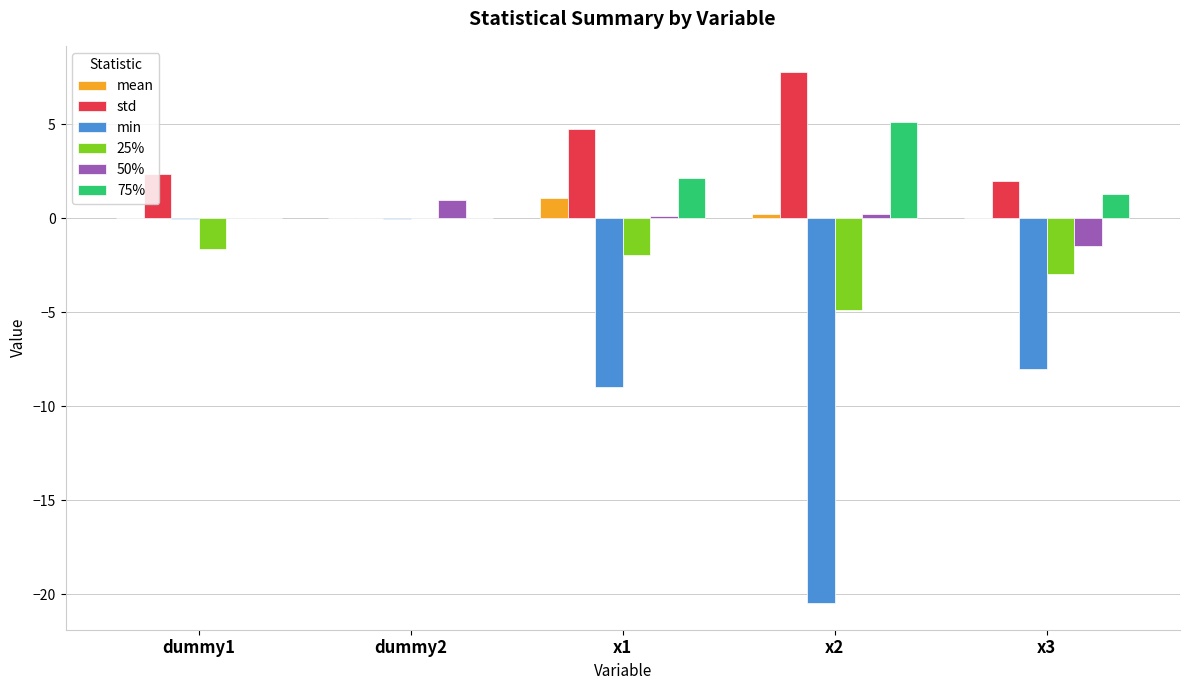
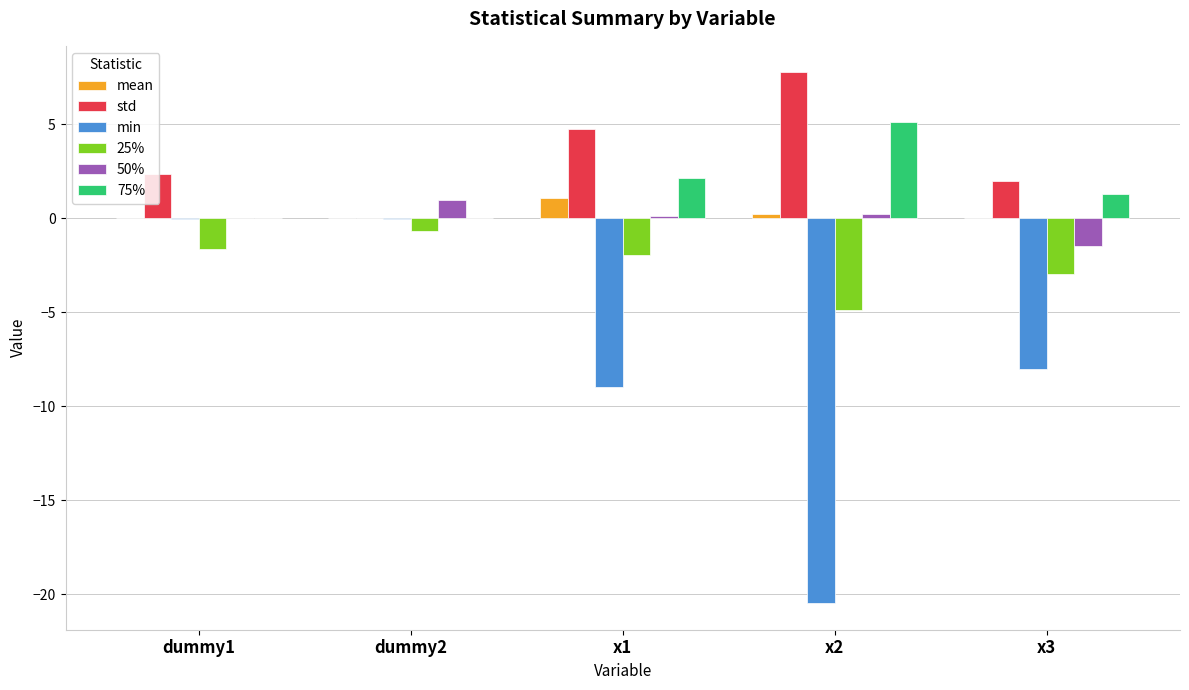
  {
    "mean": {
      "x1": 1.1,
      "x2": 0.2
    },
    "std": {
      "x1": 4.8,
      "x2": 7.7,
      "x3": 1.9
    },
    "min": {
      "x1": -9.0,
      "x2": -20.5,
      "x3": -8.0
    },
    "25%": {
      "dummy1": -1.6,
-     "dummy2": 0.0,
+     "dummy2": -0.7,
      "x1": -1.9,
      "x2": -4.9,
      "x3": -3.0
    },
    "50%": {
      "dummy2": 1.0,
      "x1": 0.1,
      "x2": 0.2,
      "x3": -1.5
    },
    "75%": {
      "x1": 2.1,
      "x2": 5.1,
      "x3": 1.3
    }
  }
